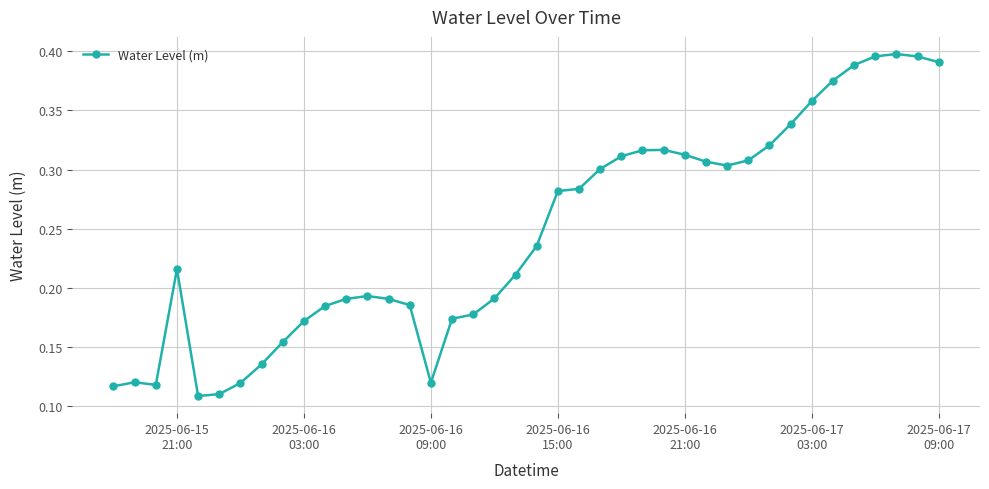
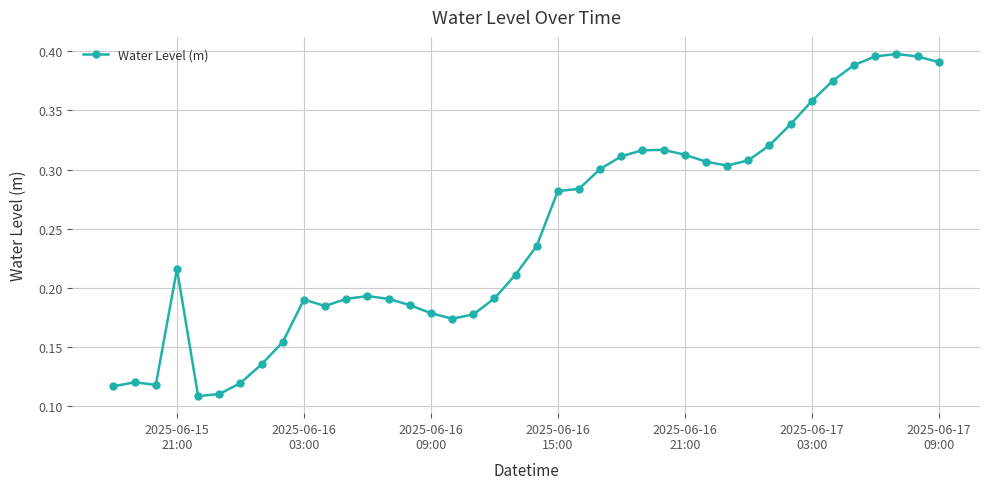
  {
    "2025-06-15 21:00": 0.216,
-   "2025-06-16 03:00": 0.172,
-   "2025-06-16 09:00": 0.120,
+   "2025-06-16 03:00": 0.190,
+   "2025-06-16 09:00": 0.179,
    "2025-06-16 15:00": 0.282,
    "2025-06-16 21:00": 0.313,
    "2025-06-17 03:00": 0.358,
    "2025-06-17 09:00": 0.391
  }
